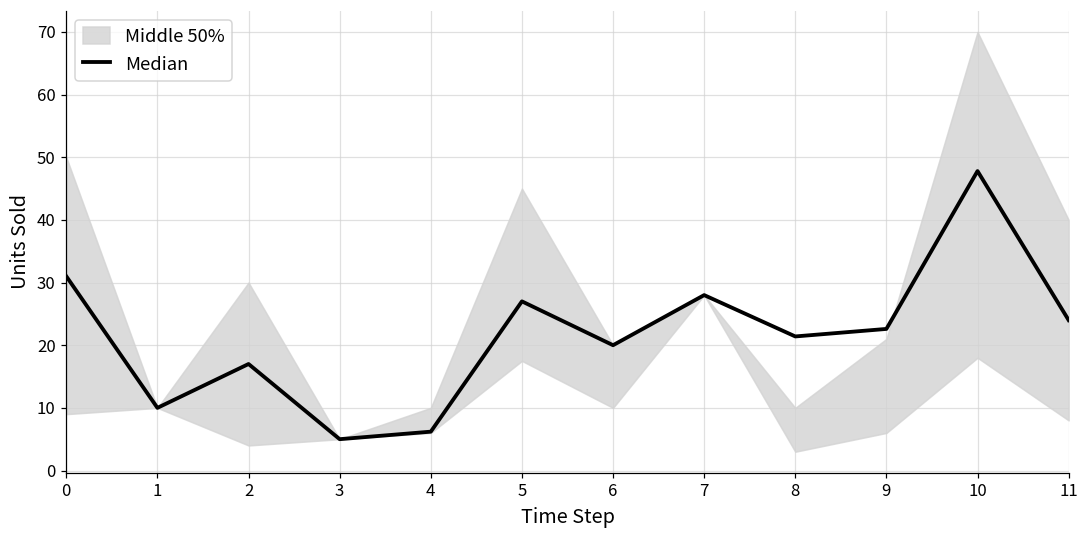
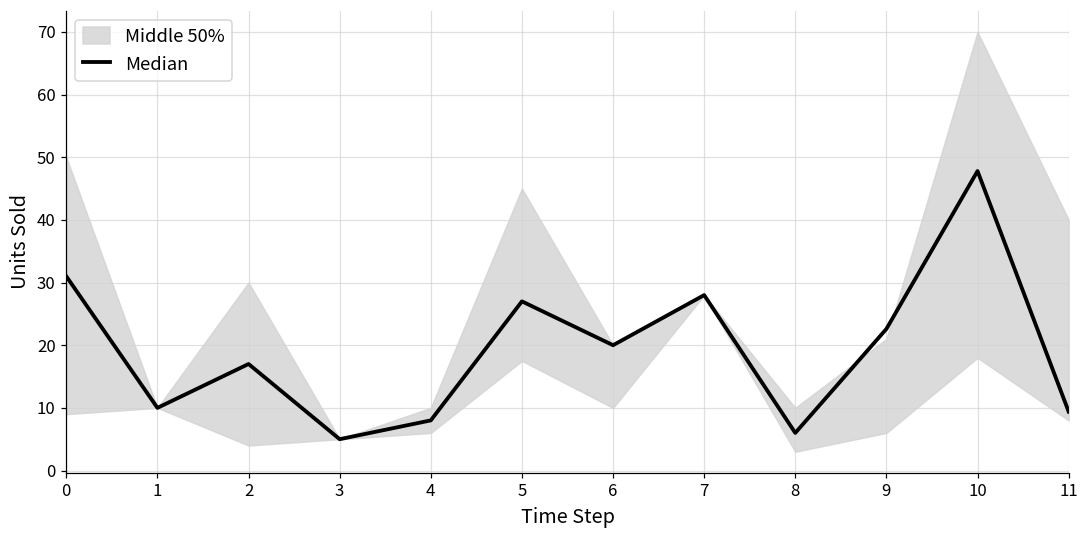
  {
    "Median": {
      "0": 31,
      "2": 17,
-     "4": 6,
+     "4": 8,
      "5": 27,
-     "8": 21,
+     "8": 6,
      "9": 23,
      "10": 48,
-     "11": 24
+     "11": 9
    }
  }
